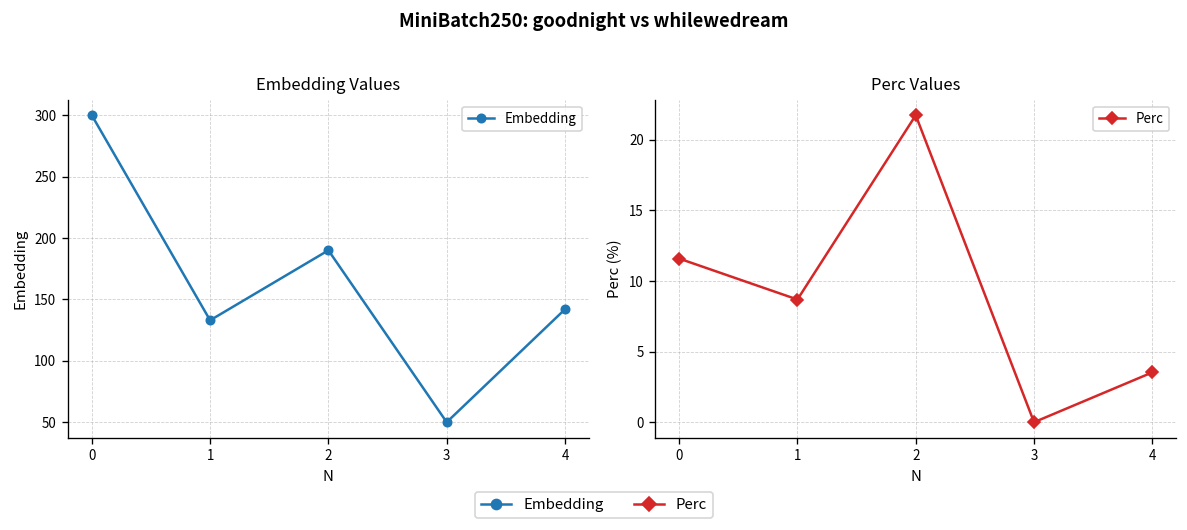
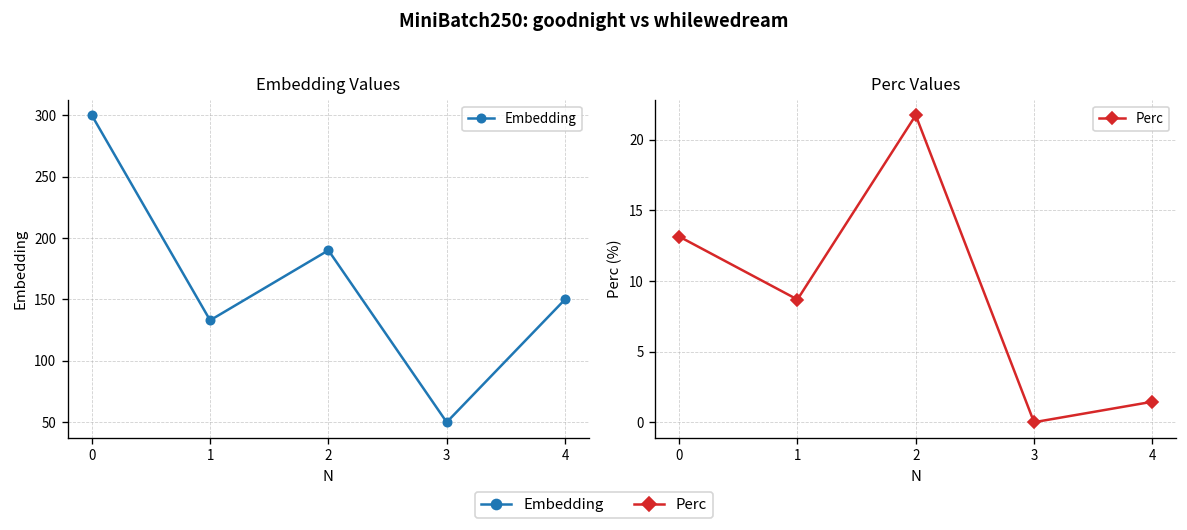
  {
    "Embedding Values": {
      "0": 300,
      "1": 133,
      "2": 190,
      "3": 50,
-     "4": 142
+     "4": 150
    },
    "Perc Values": {
-     "0": 11.6,
+     "0": 13.2,
      "1": 8.7,
      "2": 21.7,
      "3": 0.0,
-     "4": 3.5
+     "4": 1.5
    }
  }
